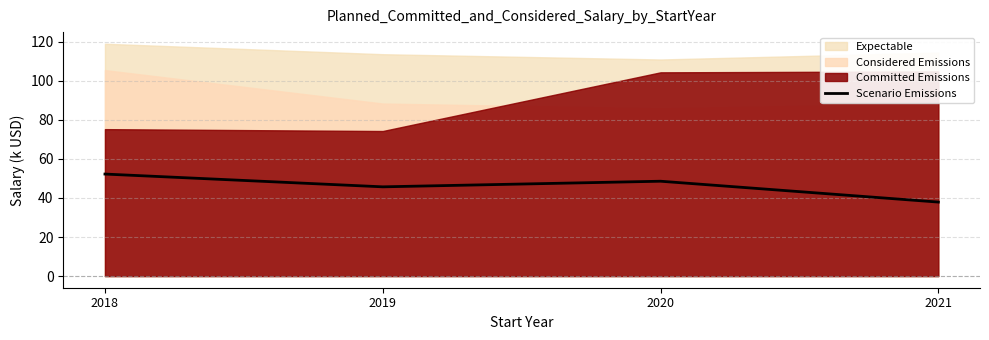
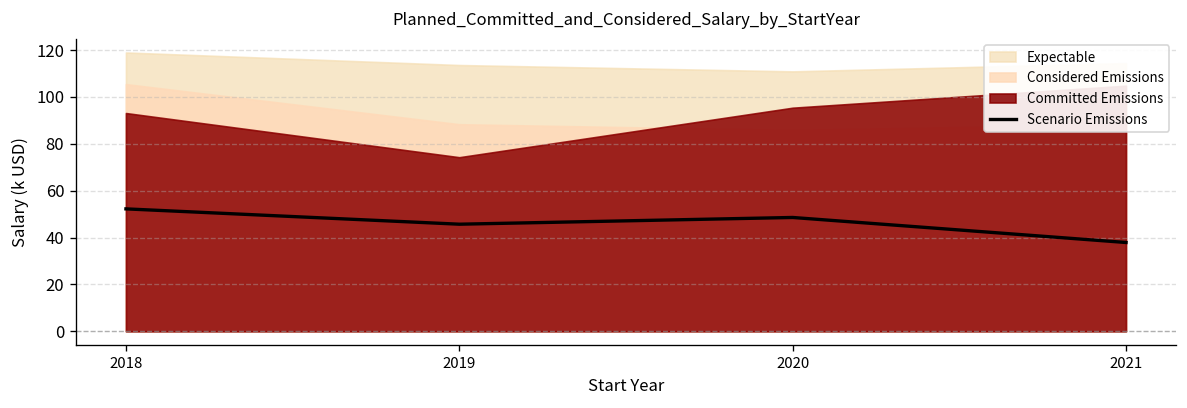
  {
    "Scenario Emissions": {
      "2018": 52,
      "2019": 46,
      "2020": 49,
      "2021": 38
    },
    "Committed Emissions": {
-     "2018": 75,
+     "2018": 93,
      "2019": 74,
-     "2020": 104
+     "2020": 95
    }
  }
